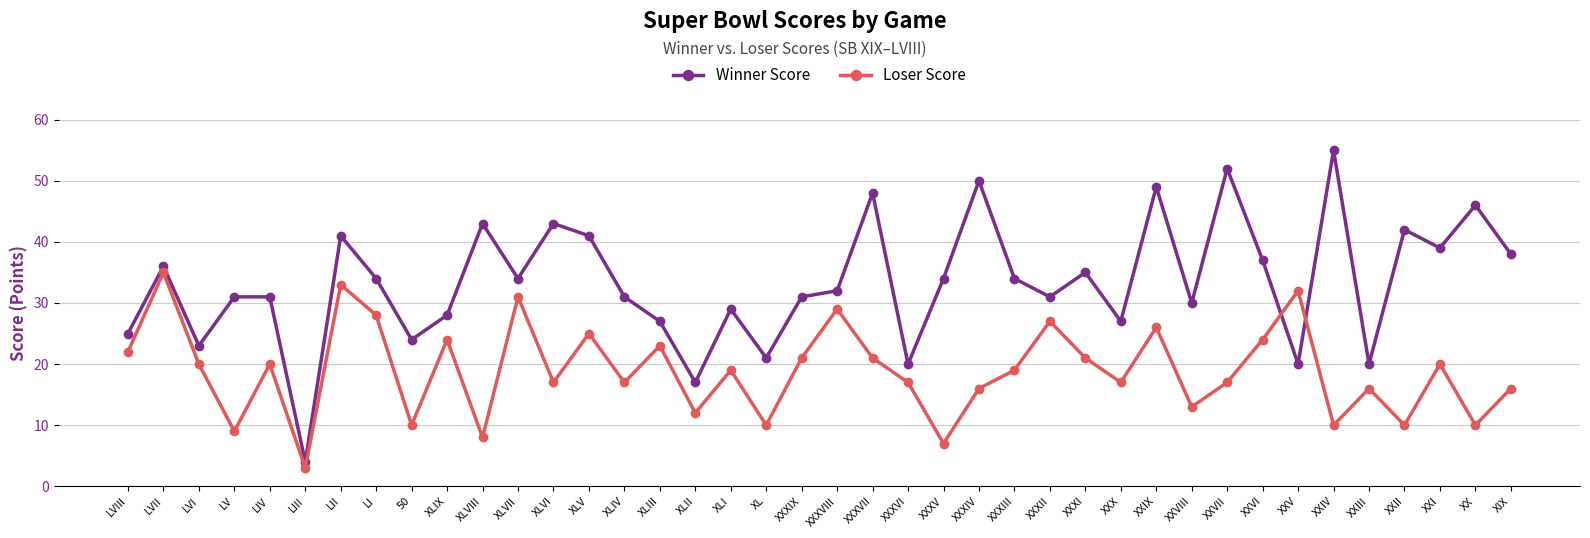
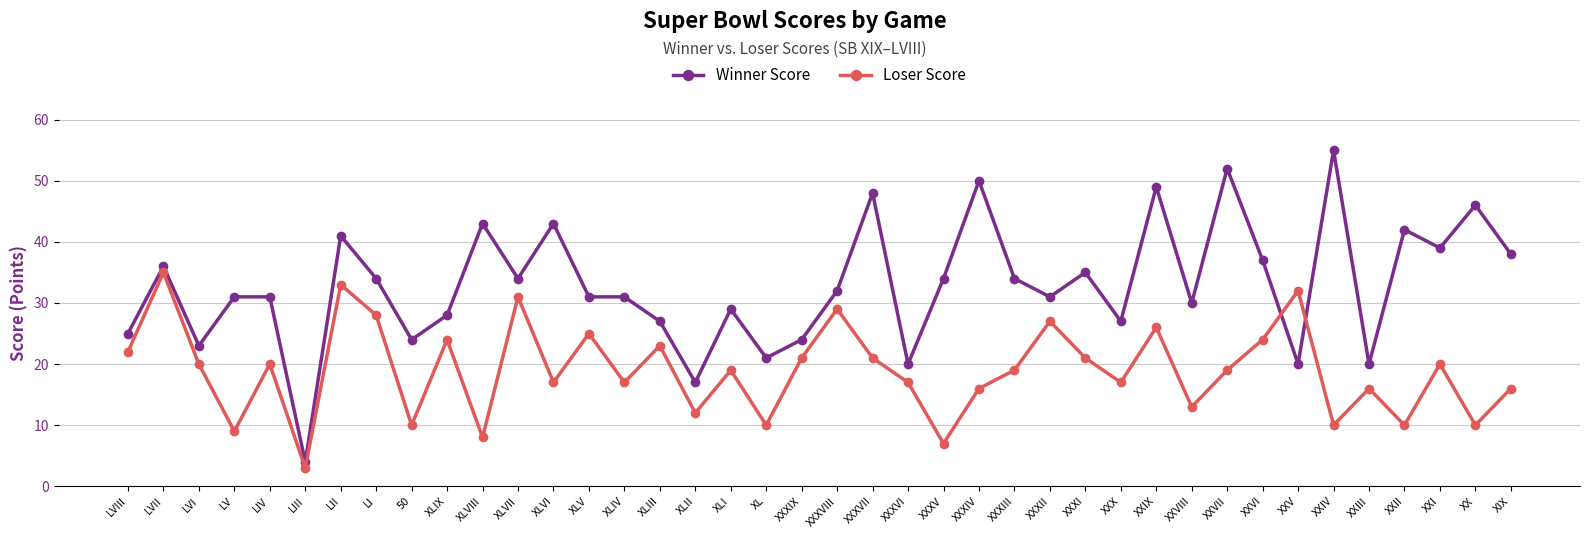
  {
    "Winner Score": {
      "LVIII": 25,
      "LVII": 36,
      "LVI": 23,
      "LV": 31,
      "LIV": 31,
      "LIII": 4,
      "LII": 41,
      "LI": 34,
      "50": 24,
      "XLIX": 28,
      "XLVIII": 43,
      "XLVII": 34,
      "XLVI": 43,
-     "XLV": 41,
+     "XLV": 31,
      "XLIV": 31,
      "XLIII": 27,
      "XLII": 17,
      "XLI": 29,
      "XL": 21,
-     "XXXIX": 31,
+     "XXXIX": 24,
      "XXXVIII": 32,
      "XXXVII": 48,
      "XXXVI": 20,
      "XXXV": 34,
      "XXXIV": 50,
      "XXXIII": 34,
      "XXXII": 31,
      "XXXI": 35,
      "XXX": 27,
      "XXIX": 49,
      "XXVIII": 30,
      "XXVII": 52,
      "XXVI": 37,
      "XXV": 20,
      "XXIV": 55,
      "XXIII": 20,
      "XXII": 42,
      "XXI": 39,
      "XX": 46,
      "XIX": 38
    },
    "Loser Score": {
      "LVIII": 22,
      "LVII": 35,
      "LVI": 20,
      "LV": 9,
      "LIV": 20,
      "LIII": 3,
      "LII": 33,
      "LI": 28,
      "50": 10,
      "XLIX": 24,
      "XLVIII": 8,
      "XLVII": 31,
      "XLVI": 17,
      "XLV": 25,
      "XLIV": 17,
      "XLIII": 23,
      "XLII": 12,
      "XLI": 19,
      "XL": 10,
      "XXXIX": 21,
      "XXXVIII": 29,
      "XXXVII": 21,
      "XXXVI": 17,
      "XXXV": 7,
      "XXXIV": 16,
      "XXXIII": 19,
      "XXXII": 27,
      "XXXI": 21,
      "XXX": 17,
      "XXIX": 26,
      "XXVIII": 13,
-     "XXVII": 17,
+     "XXVII": 19,
      "XXVI": 24,
      "XXV": 32,
      "XXIV": 10,
      "XXIII": 16,
      "XXII": 10,
      "XXI": 20,
      "XX": 10,
      "XIX": 16
    }
  }
